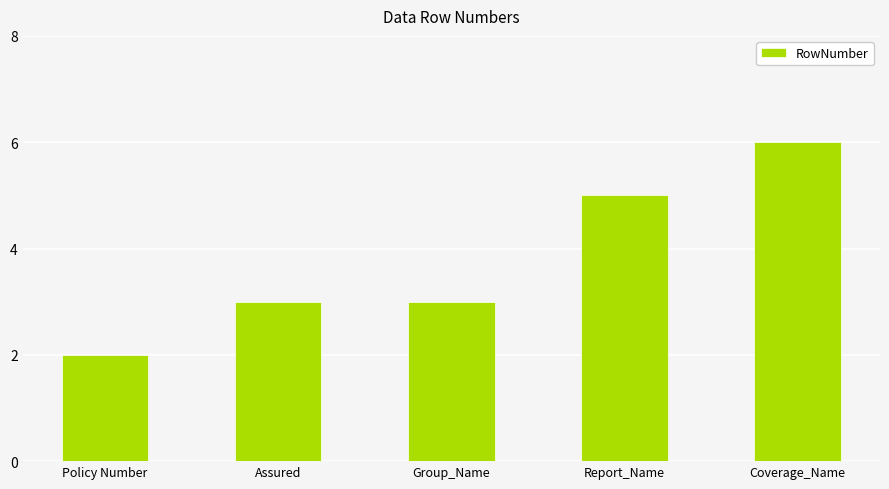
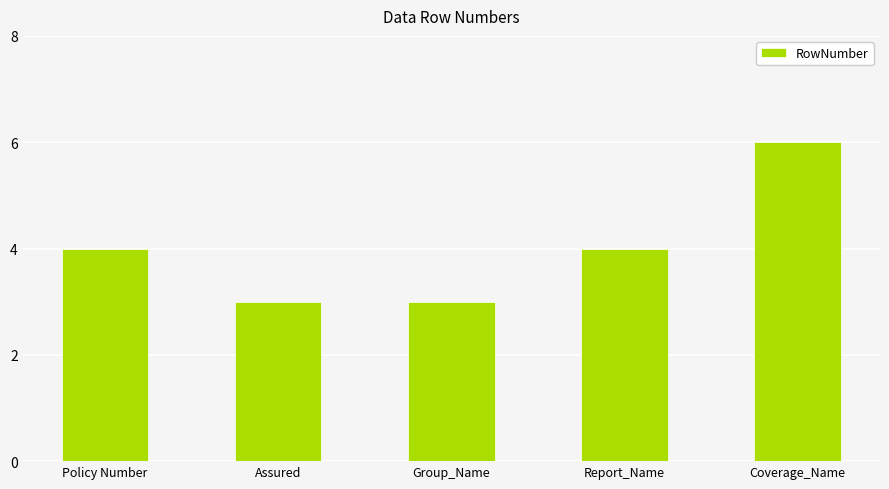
  {
-   "Policy Number": 2,
+   "Policy Number": 4,
    "Assured": 3,
    "Group_Name": 3,
-   "Report_Name": 5,
+   "Report_Name": 4,
    "Coverage_Name": 6
  }
